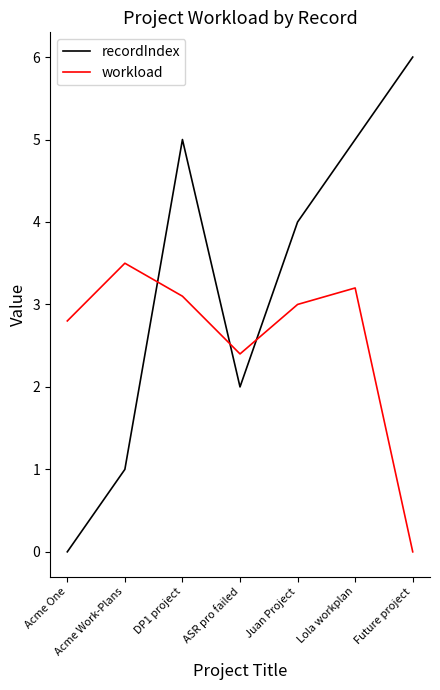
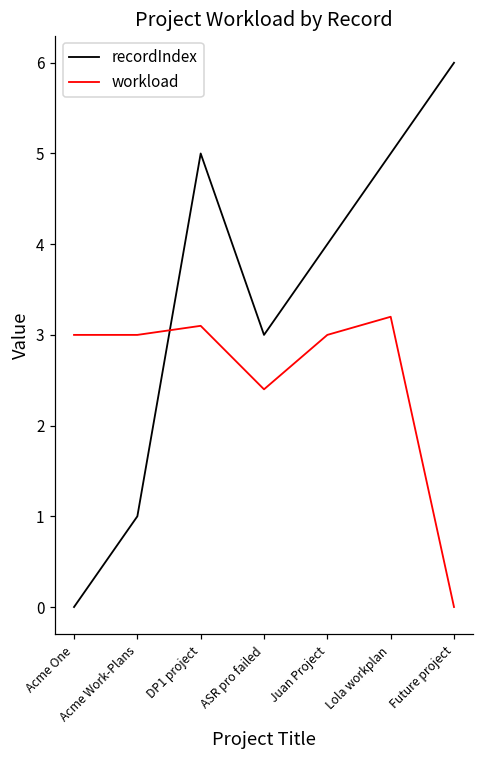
  {
    "recordIndex": {
      "Acme One": 0,
      "Acme Work-Plans": 1,
      "DP1 project": 5,
-     "ASR pro failed": 2,
+     "ASR pro failed": 3,
      "Juan Project": 4,
      "Lola workplan": 5,
      "Future project": 6
    },
    "workload": {
-     "Acme One": 2.8,
-     "Acme Work-Plans": 3.5,
+     "Acme One": 3.0,
+     "Acme Work-Plans": 3.0,
      "DP1 project": 3.1,
      "ASR pro failed": 2.4,
      "Juan Project": 3.0,
      "Lola workplan": 3.2,
      "Future project": 0.0
    }
  }
